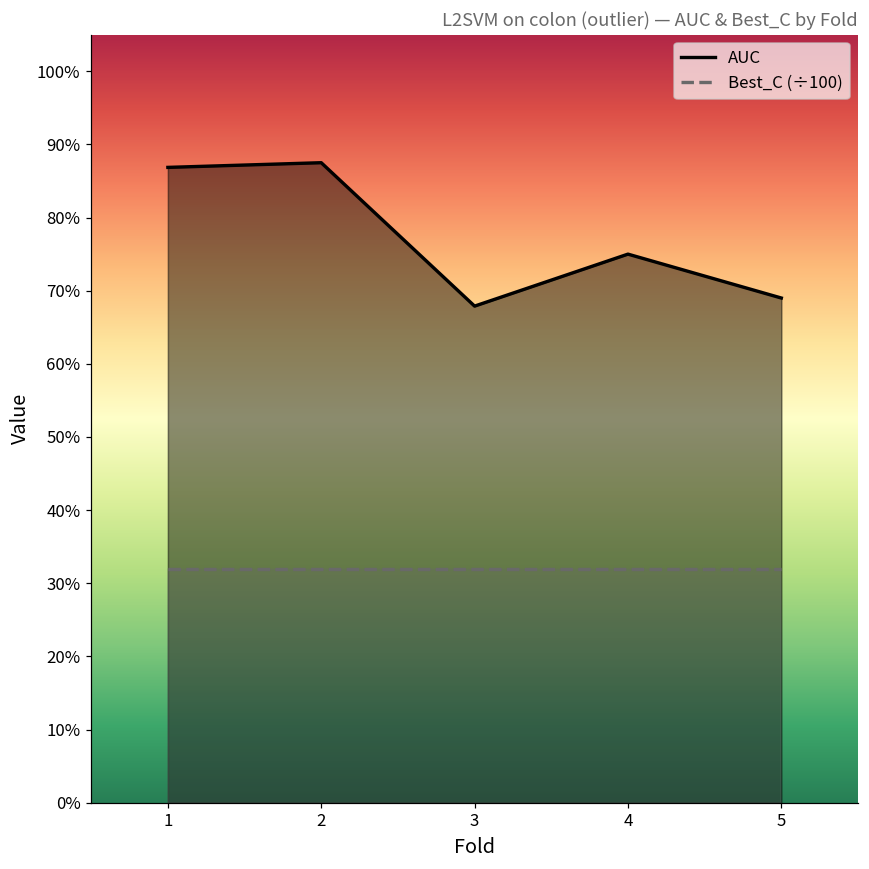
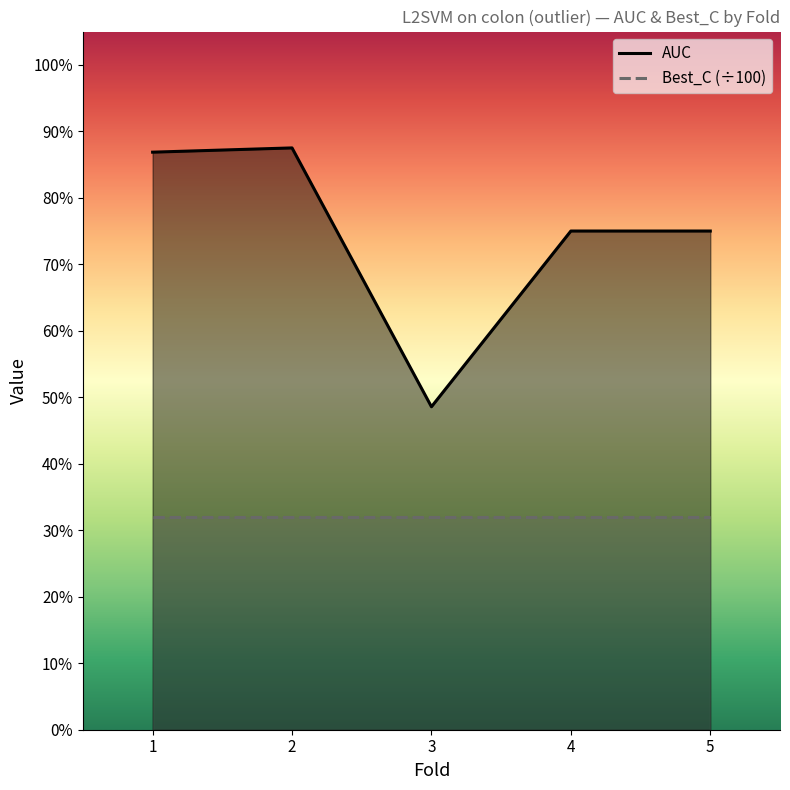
  {
    "AUC": {
      "1": "87%",
      "2": "88%",
-     "3": "68%",
+     "3": "49%",
      "4": "75%",
-     "5": "69%"
+     "5": "75%"
    },
    "Best_C (÷100)": {
      "1": "32%",
      "2": "32%",
      "3": "32%",
      "4": "32%",
      "5": "32%"
    }
  }
